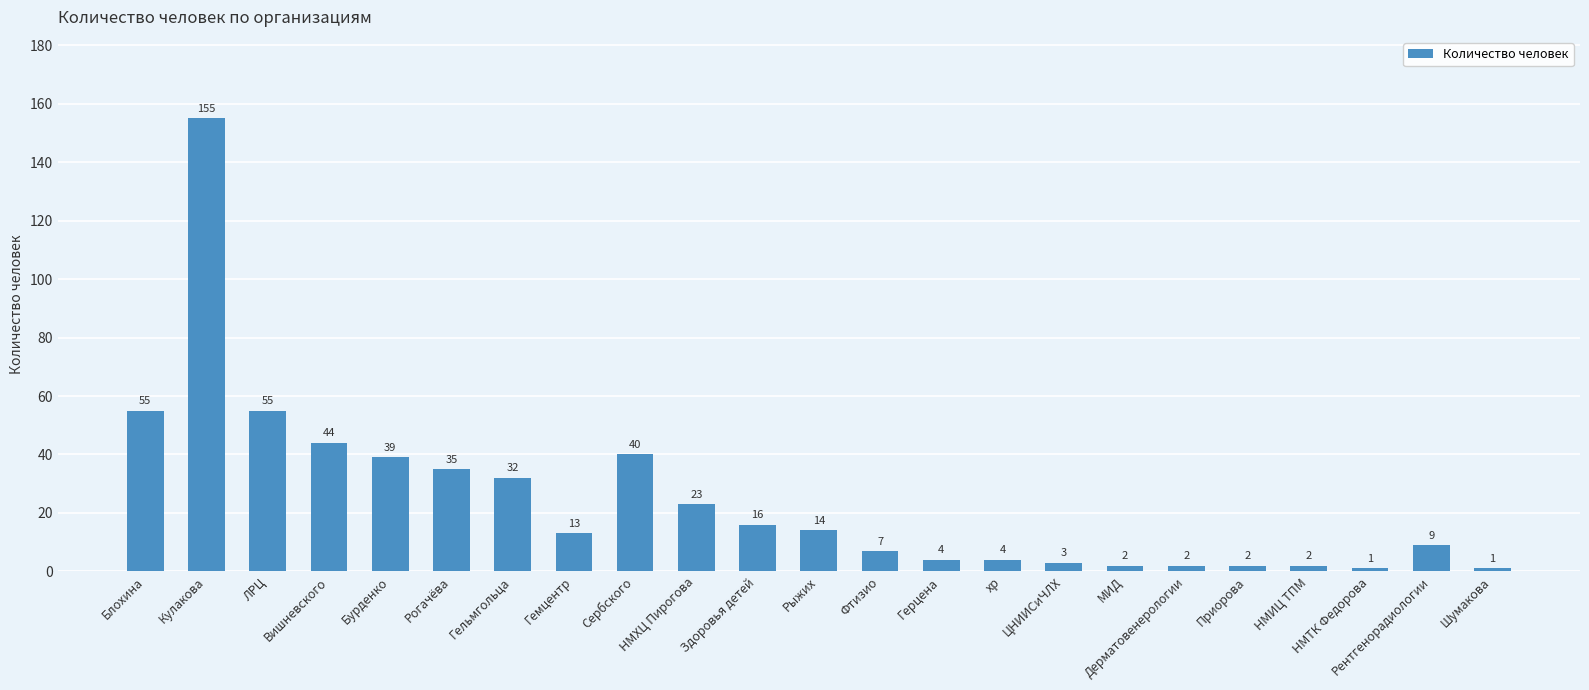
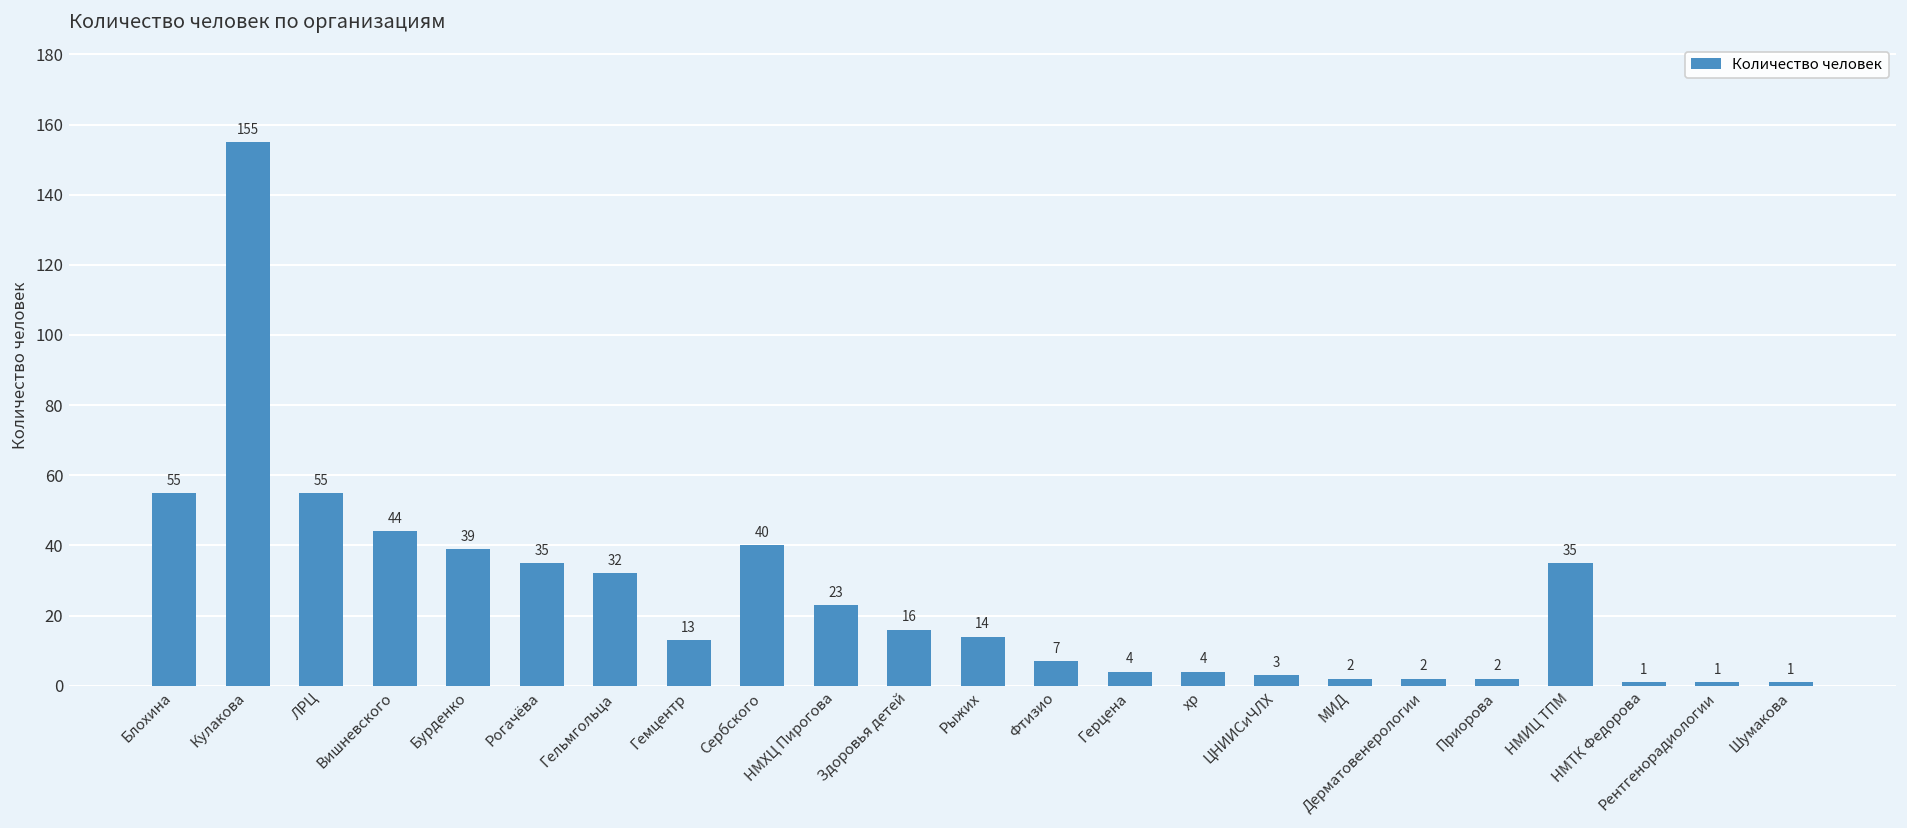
  {
    "Блохина": 55,
    "Кулакова": 155,
    "ЛРЦ": 55,
    "Вишневского": 44,
    "Бурденко": 39,
    "Рогачёва": 35,
    "Гельмгольца": 32,
    "Гемцентр": 13,
    "Сербского": 40,
    "НМХЦ Пирогова": 23,
    "Здоровья детей": 16,
    "Рыжих": 14,
    "Фтизио": 7,
    "Герцена": 4,
    "хр": 4,
    "ЦНИИСиЧЛХ": 3,
    "МИД": 2,
    "Дерматовенерологии": 2,
    "Приорова": 2,
-   "НМИЦ ТПМ": 2,
+   "НМИЦ ТПМ": 35,
    "НМТК Федорова": 1,
-   "Рентгенорадиологии": 9,
+   "Рентгенорадиологии": 1,
    "Шумакова": 1
  }
